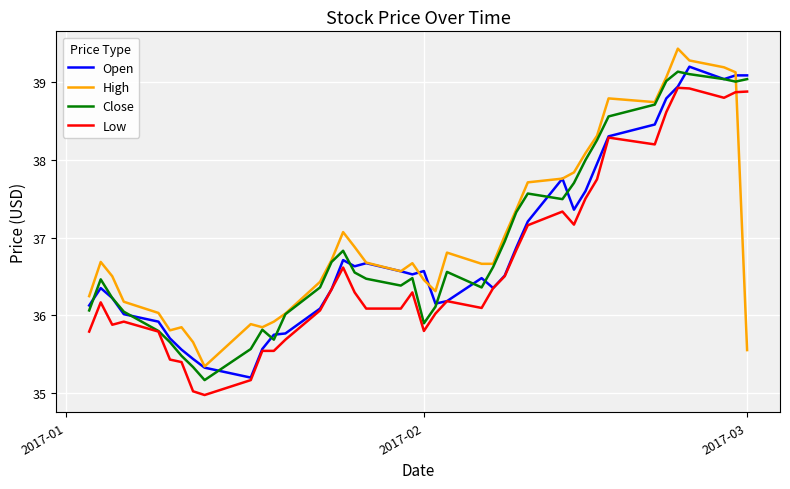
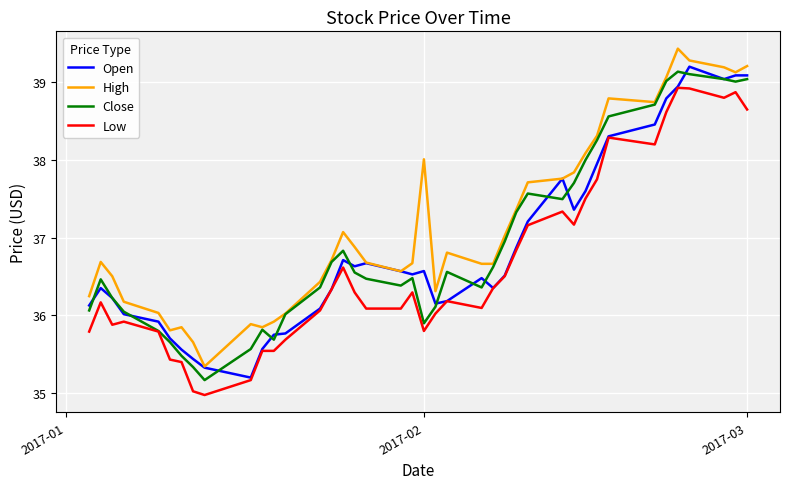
  {
    "Open": {
      "2017-02": 36.6,
      "2017-03": 39.1
    },
    "High": {
-     "2017-02": 36.5,
-     "2017-03": 35.6
+     "2017-02": 38.0,
+     "2017-03": 39.2
    },
    "Close": {
      "2017-02": 35.9,
      "2017-03": 39.0
    },
    "Low": {
      "2017-02": 35.8,
-     "2017-03": 38.9
+     "2017-03": 38.6
    }
  }
